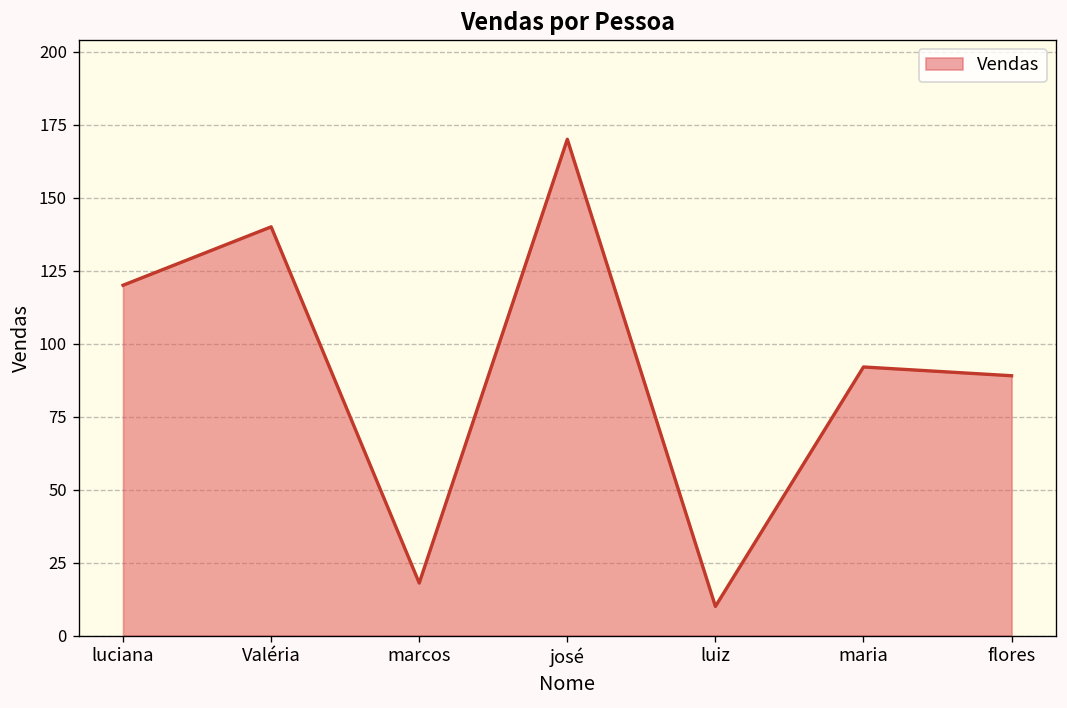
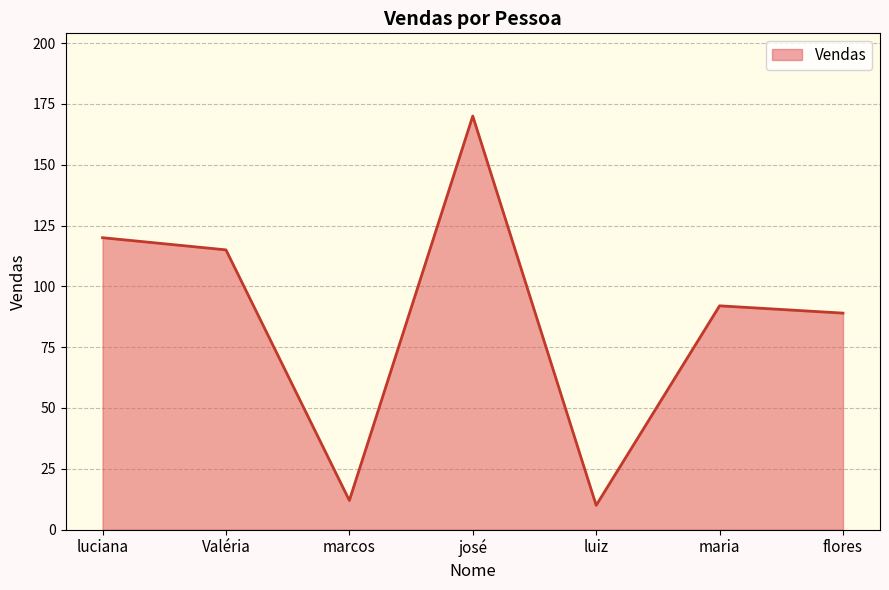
  {
    "luciana": 120,
-   "Valéria": 140,
-   "marcos": 18,
+   "Valéria": 115,
+   "marcos": 12,
    "josé": 170,
    "luiz": 10,
    "maria": 92,
    "flores": 89
  }
